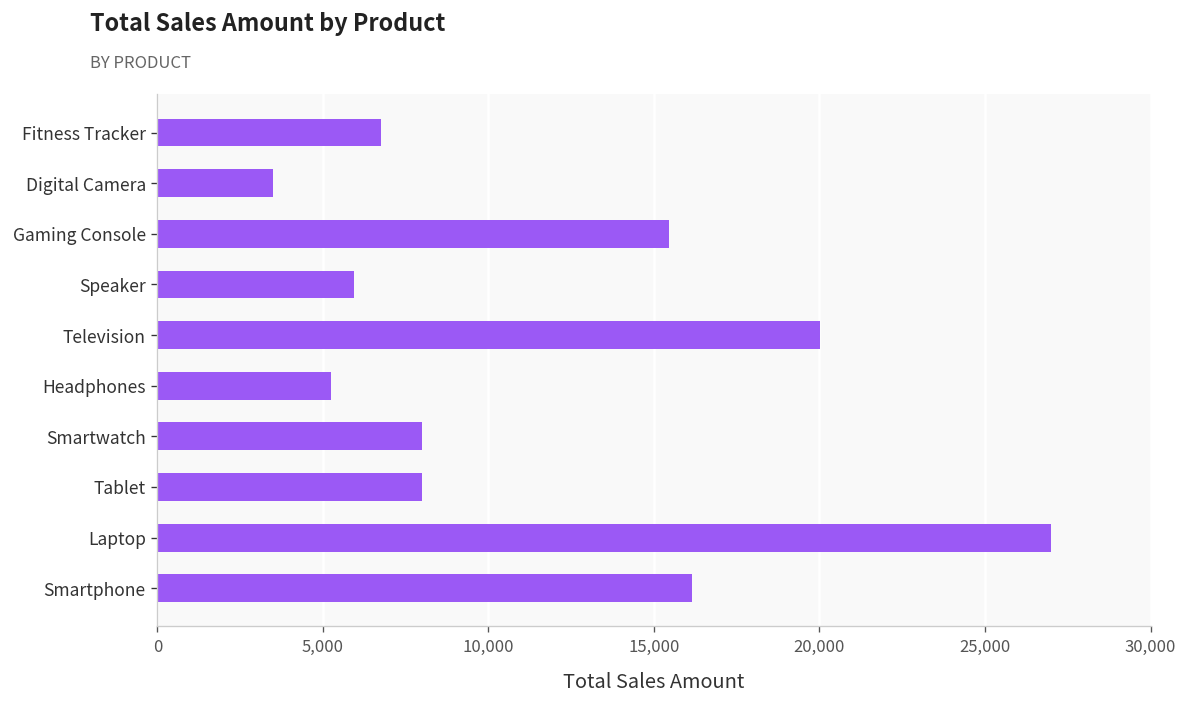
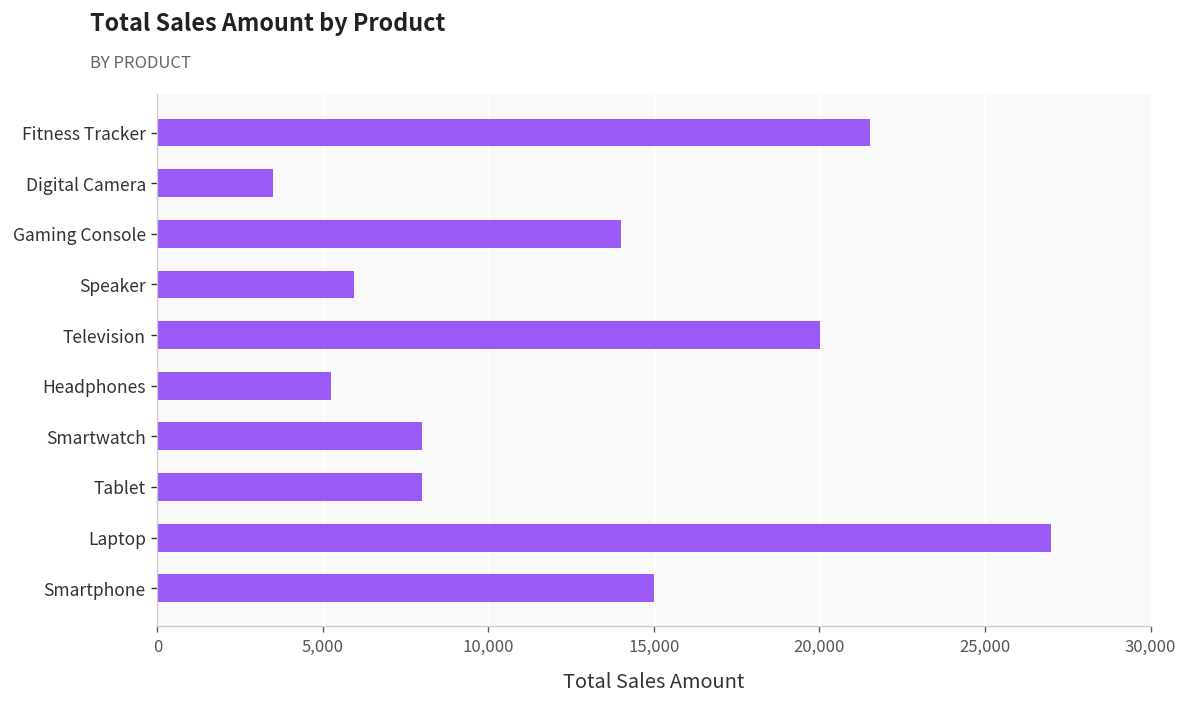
  {
-   "Fitness Tracker": "6,800",
+   "Fitness Tracker": "21,500",
    "Digital Camera": "3,500",
-   "Gaming Console": "15,500",
+   "Gaming Console": "14,000",
    "Speaker": "5,900",
    "Television": "20,000",
    "Headphones": "5,200",
    "Smartwatch": "8,000",
    "Tablet": "8,000",
    "Laptop": "27,000",
-   "Smartphone": "16,100"
+   "Smartphone": "15,000"
  }
